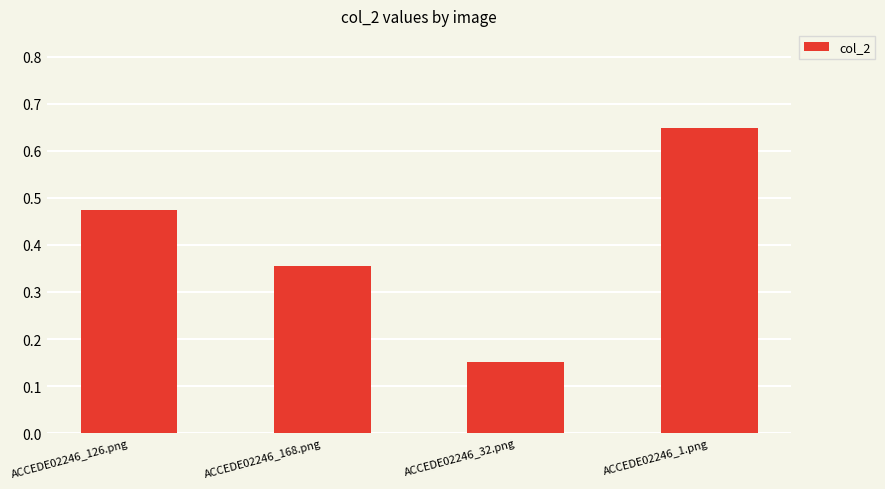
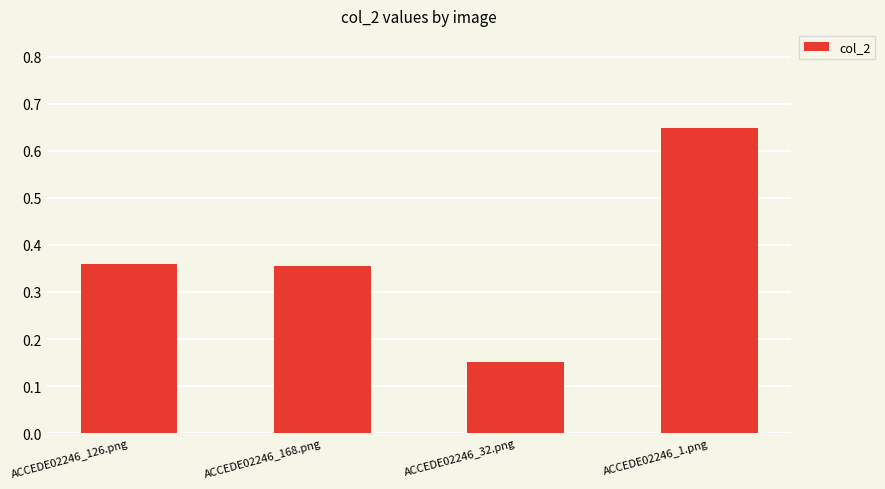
  {
-   "ACCEDE02246_126.png": 0.47,
+   "ACCEDE02246_126.png": 0.36,
    "ACCEDE02246_168.png": 0.35,
    "ACCEDE02246_32.png": 0.15,
    "ACCEDE02246_1.png": 0.65
  }
